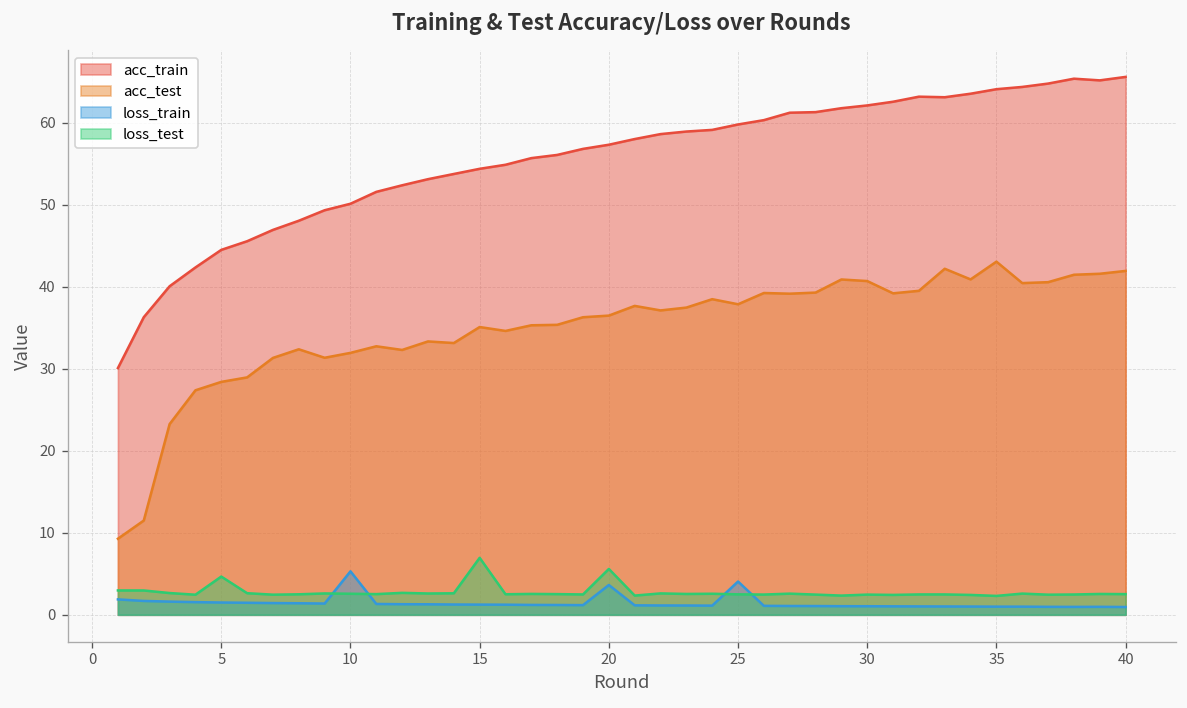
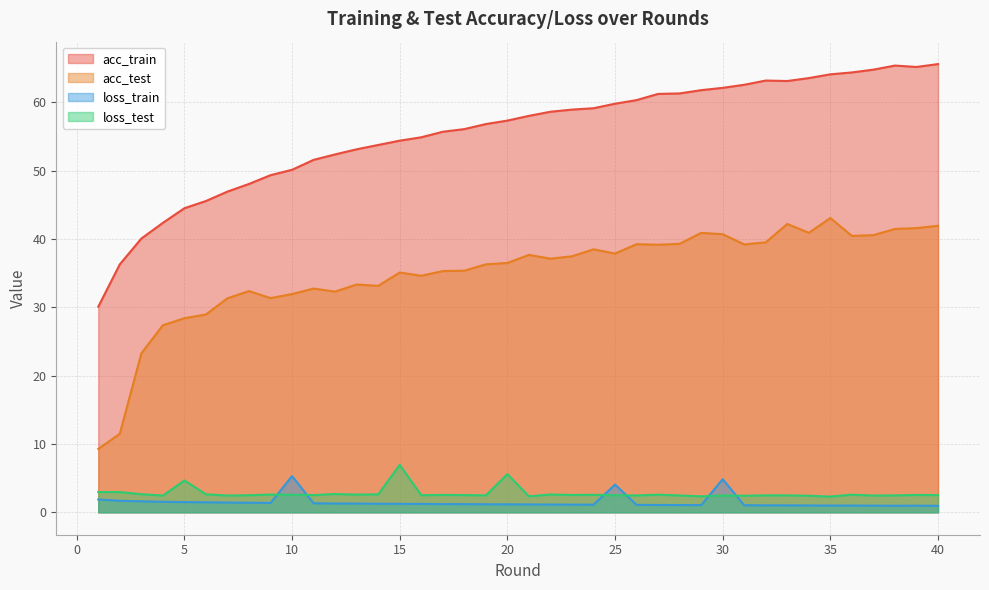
  {
    "loss_train": {
      "5": 1,
      "10": 5,
      "15": 1,
-     "20": 4,
+     "20": 1,
      "25": 4,
-     "30": 1,
+     "30": 5,
      "35": 1,
      "40": 1
    },
    "loss_test": {
      "5": 5,
      "10": 3,
      "15": 7,
      "20": 6,
      "25": 2,
      "30": 2,
      "35": 2,
      "40": 3
    }
  }
